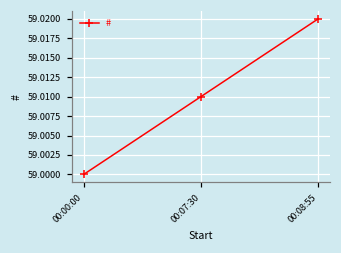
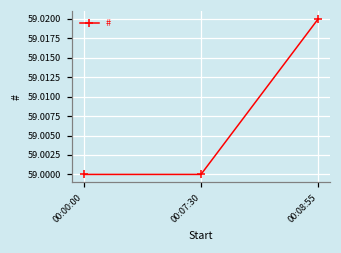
  {
    "00:00:00": 59.00,
-   "00:07:30": 59.01,
+   "00:07:30": 59.00,
    "00:08:55": 59.02
  }
